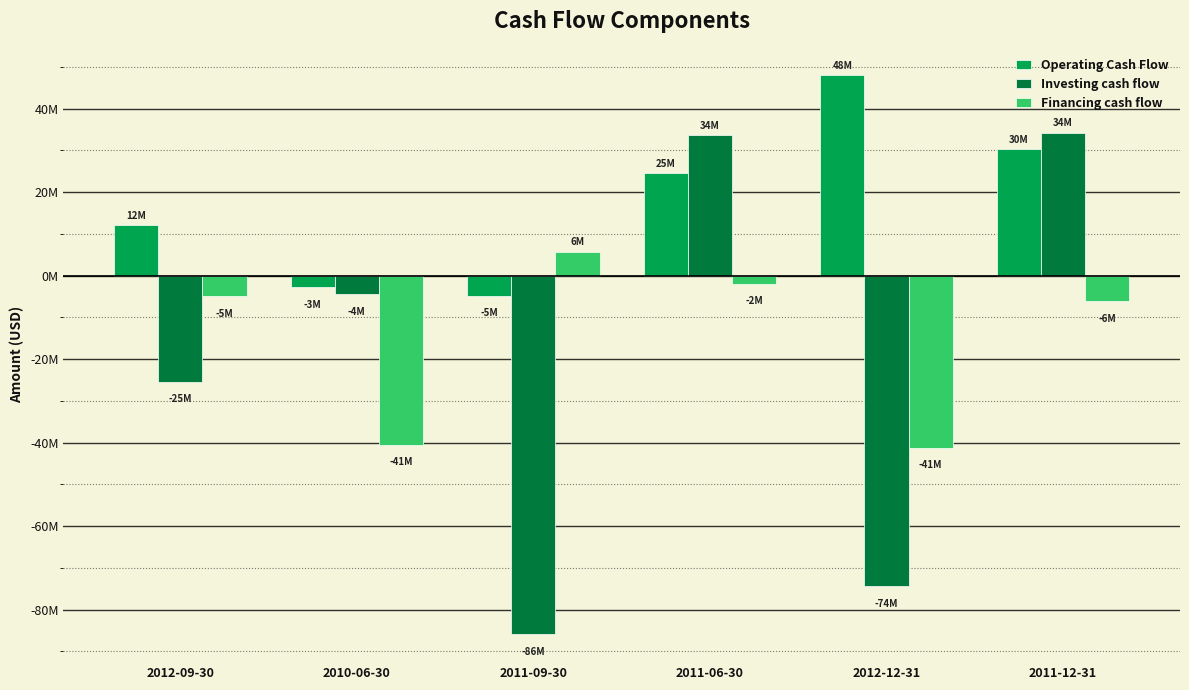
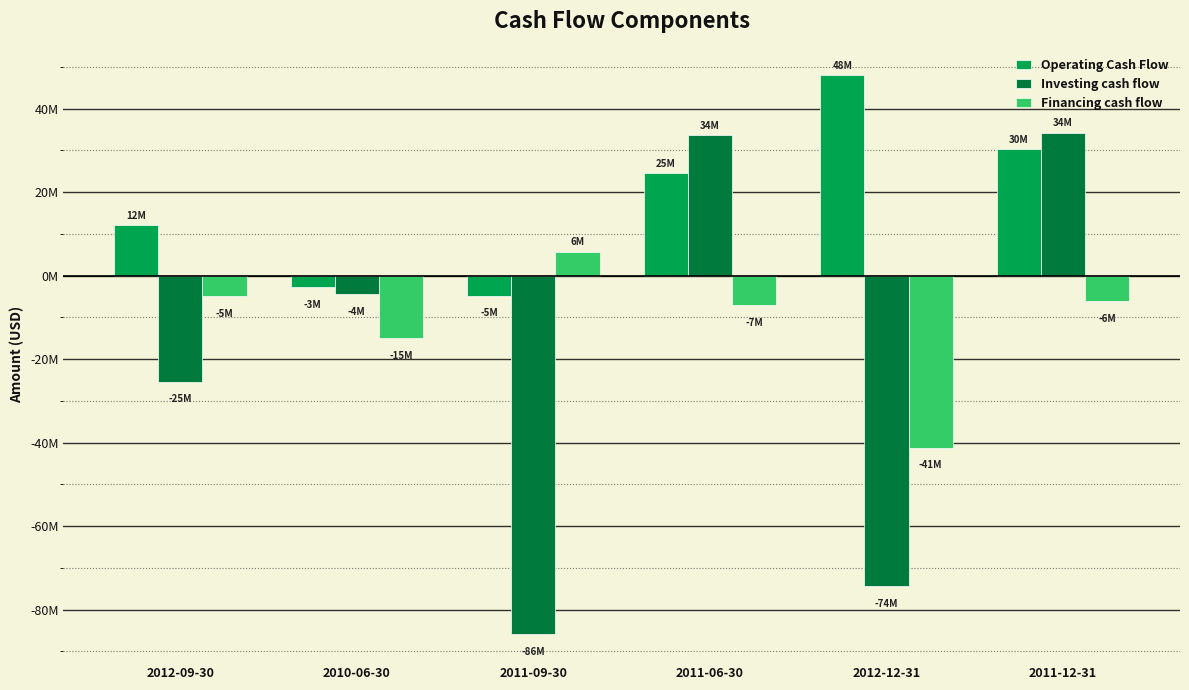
  {
    "Financing cash flow": {
      "2012-09-30": "-5M",
-     "2010-06-30": "-41M",
+     "2010-06-30": "-15M",
      "2011-09-30": "6M",
-     "2011-06-30": "-2M",
+     "2011-06-30": "-7M",
      "2012-12-31": "-41M",
      "2011-12-31": "-6M"
    }
  }
